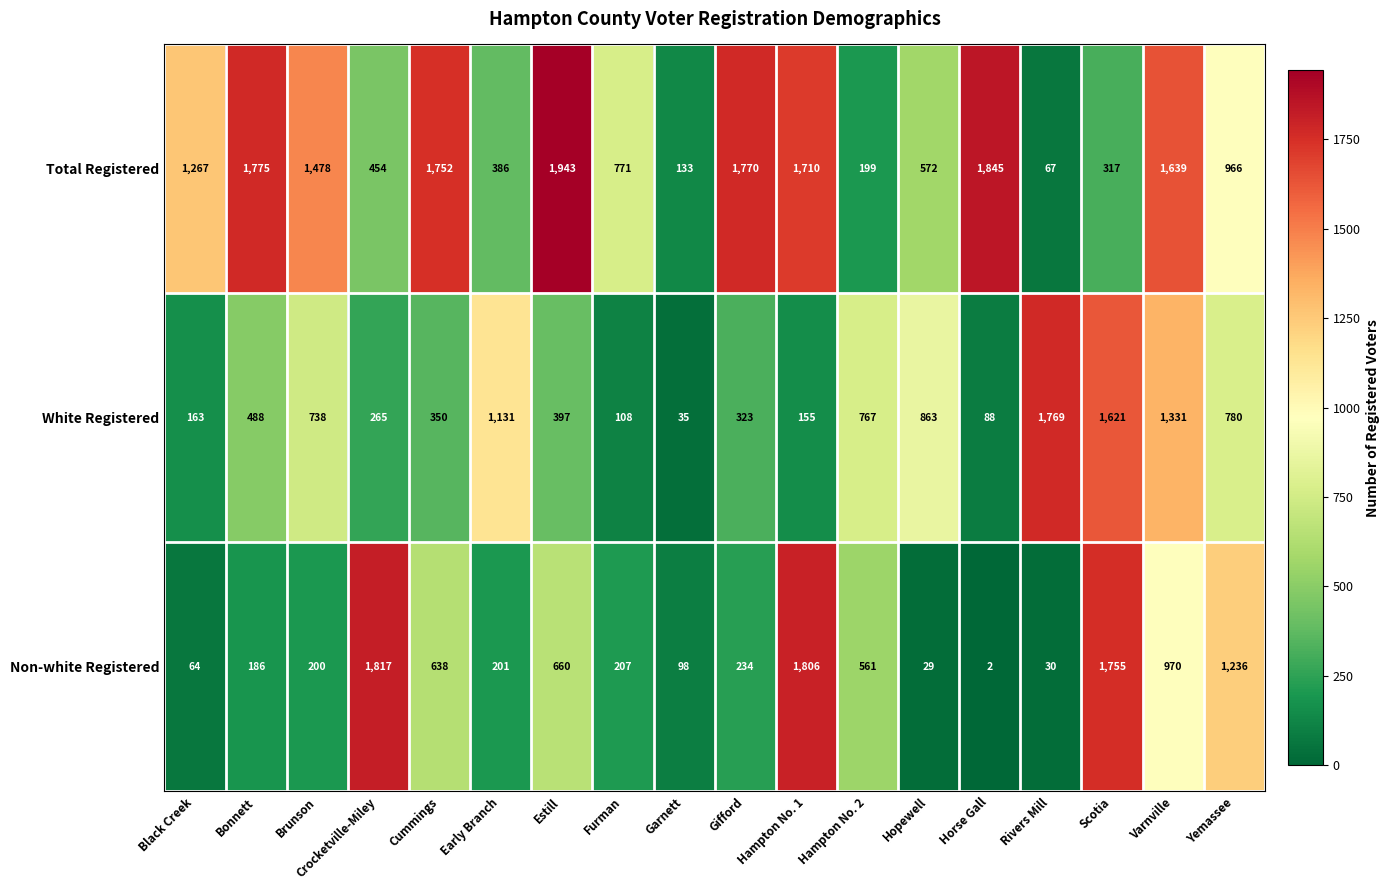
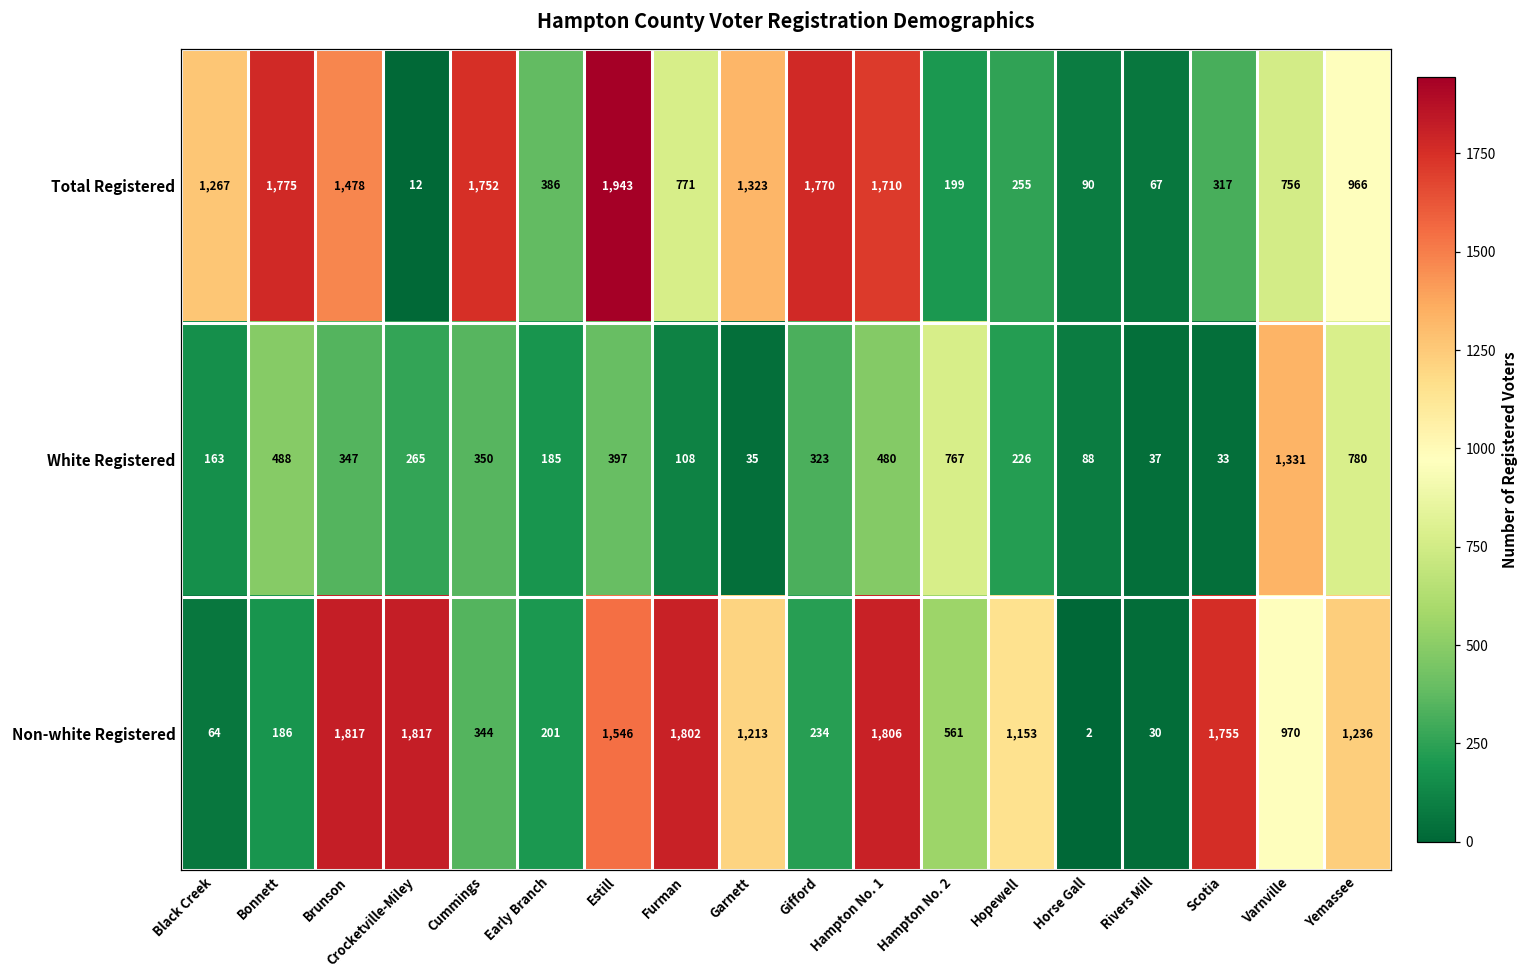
  {
    "Total Registered": {
      "Black Creek": "1,267",
      "Bonnett": "1,775",
      "Brunson": "1,478",
-     "Crocketville-Miley": "454",
+     "Crocketville-Miley": "12",
      "Cummings": "1,752",
      "Early Branch": "386",
      "Estill": "1,943",
      "Furman": "771",
-     "Garnett": "133",
+     "Garnett": "1,323",
      "Gifford": "1,770",
      "Hampton No. 1": "1,710",
      "Hampton No. 2": "199",
-     "Hopewell": "572",
-     "Horse Gall": "1,845",
+     "Hopewell": "255",
+     "Horse Gall": "90",
      "Rivers Mill": "67",
      "Scotia": "317",
-     "Varnville": "1,639",
+     "Varnville": "756",
      "Yemassee": "966"
    },
    "White Registered": {
      "Black Creek": "163",
      "Bonnett": "488",
-     "Brunson": "738",
+     "Brunson": "347",
      "Crocketville-Miley": "265",
      "Cummings": "350",
-     "Early Branch": "1,131",
+     "Early Branch": "185",
      "Estill": "397",
      "Furman": "108",
      "Garnett": "35",
      "Gifford": "323",
-     "Hampton No. 1": "155",
+     "Hampton No. 1": "480",
      "Hampton No. 2": "767",
-     "Hopewell": "863",
+     "Hopewell": "226",
      "Horse Gall": "88",
-     "Rivers Mill": "1,769",
-     "Scotia": "1,621",
+     "Rivers Mill": "37",
+     "Scotia": "33",
      "Varnville": "1,331",
      "Yemassee": "780"
    },
    "Non-white Registered": {
      "Black Creek": "64",
      "Bonnett": "186",
-     "Brunson": "200",
+     "Brunson": "1,817",
      "Crocketville-Miley": "1,817",
-     "Cummings": "638",
+     "Cummings": "344",
      "Early Branch": "201",
-     "Estill": "660",
-     "Furman": "207",
-     "Garnett": "98",
+     "Estill": "1,546",
+     "Furman": "1,802",
+     "Garnett": "1,213",
      "Gifford": "234",
      "Hampton No. 1": "1,806",
      "Hampton No. 2": "561",
-     "Hopewell": "29",
+     "Hopewell": "1,153",
      "Horse Gall": "2",
      "Rivers Mill": "30",
      "Scotia": "1,755",
      "Varnville": "970",
      "Yemassee": "1,236"
    }
  }
